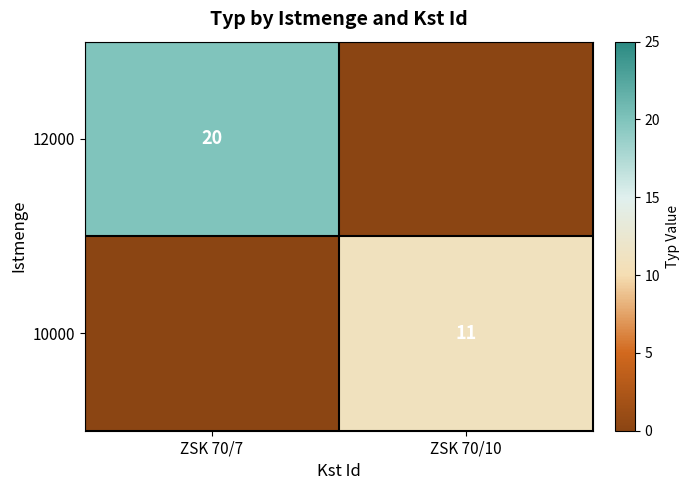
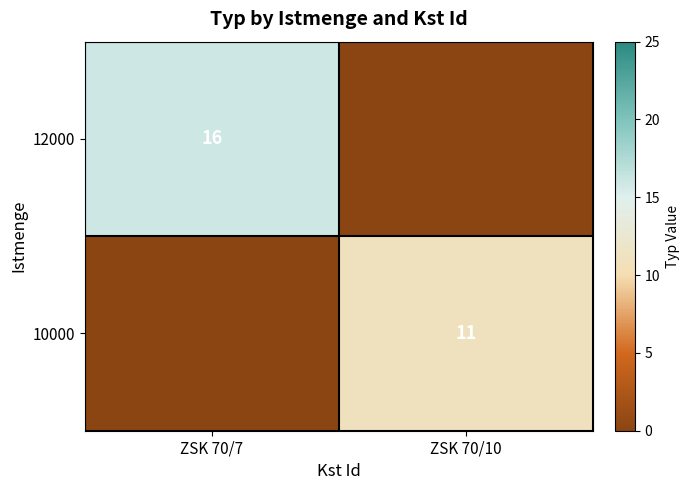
  {
    "12000": {
-     "ZSK 70/7": 20
+     "ZSK 70/7": 16
    },
    "10000": {
      "ZSK 70/10": 11
    }
  }
